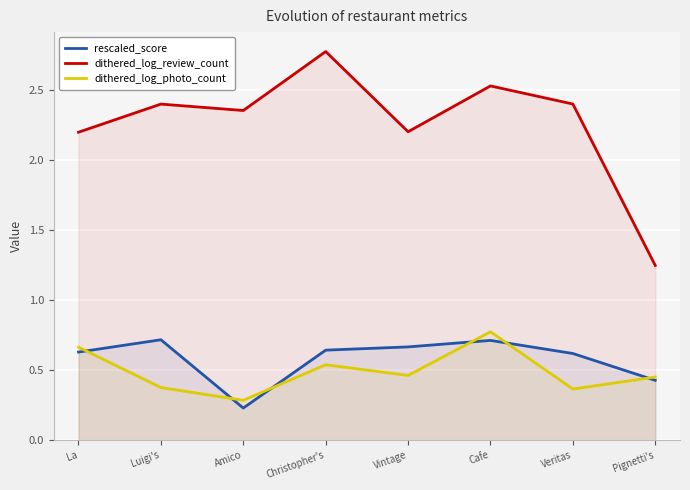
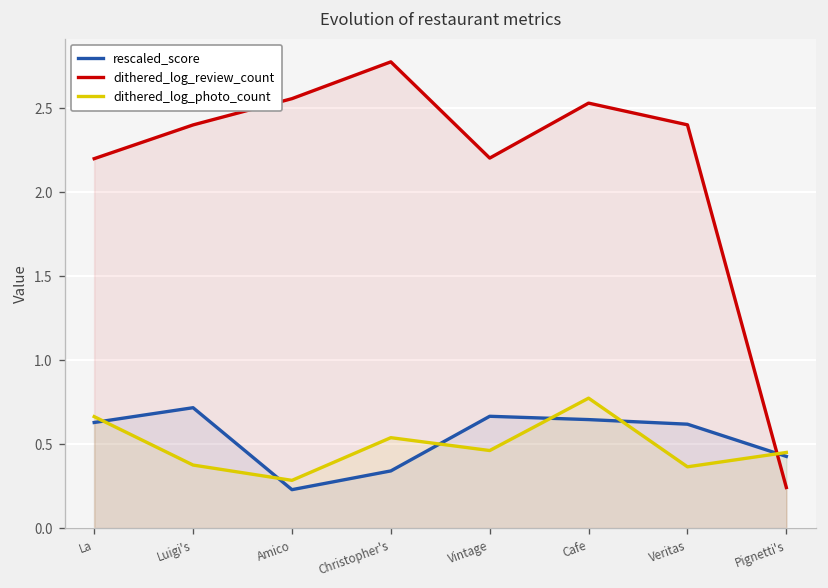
  {
    "rescaled_score": {
      "La": 0.63,
      "Luigi's": 0.72,
      "Amico": 0.23,
-     "Christopher's": 0.64,
+     "Christopher's": 0.34,
      "Vintage": 0.67,
-     "Cafe": 0.71,
+     "Cafe": 0.65,
      "Veritas": 0.62,
      "Pignetti's": 0.43
    },
    "dithered_log_review_count": {
      "La": 2.20,
      "Luigi's": 2.40,
-     "Amico": 2.35,
+     "Amico": 2.56,
      "Christopher's": 2.78,
      "Vintage": 2.20,
      "Cafe": 2.53,
      "Veritas": 2.40,
-     "Pignetti's": 1.25
+     "Pignetti's": 0.24
    },
    "dithered_log_photo_count": {
      "La": 0.66,
      "Luigi's": 0.38,
      "Amico": 0.28,
      "Christopher's": 0.54,
      "Vintage": 0.46,
      "Cafe": 0.77,
      "Veritas": 0.36,
      "Pignetti's": 0.45
    }
  }
